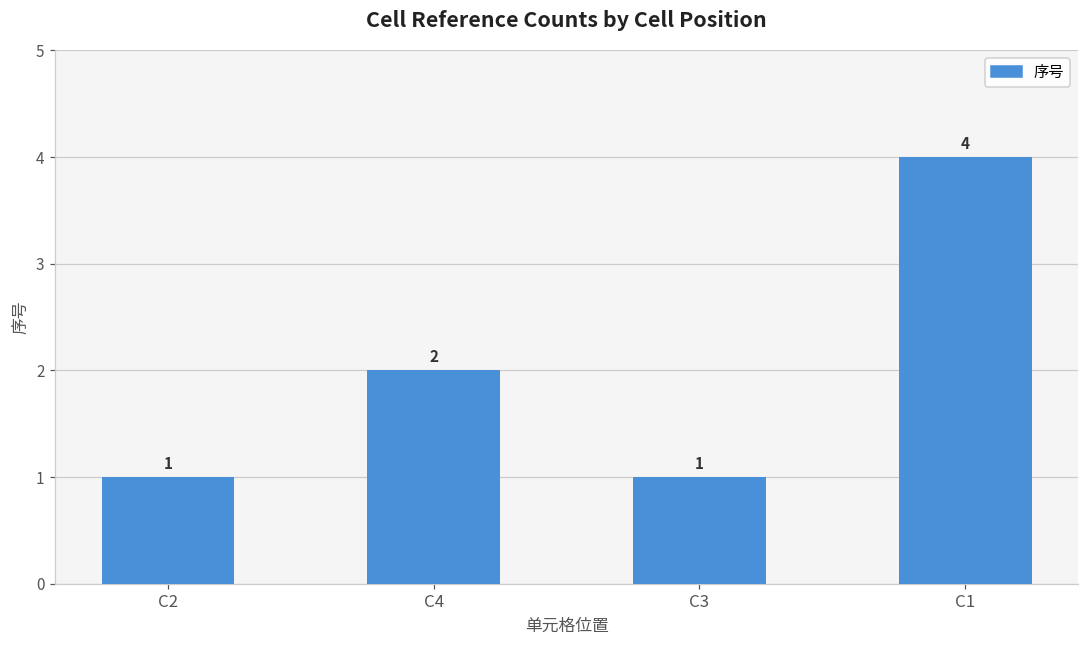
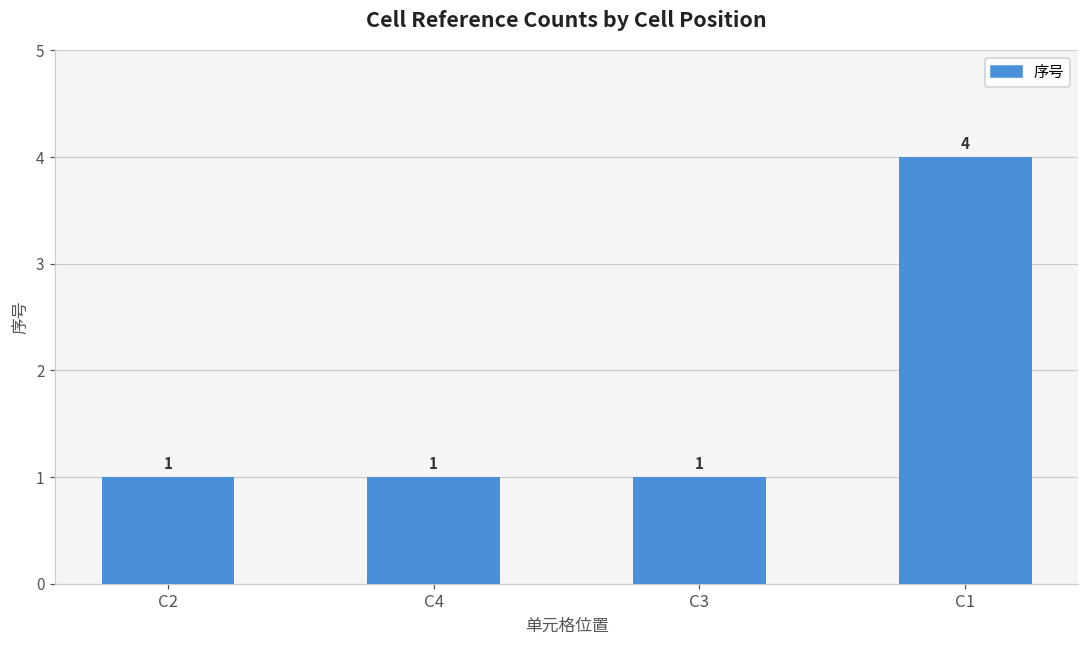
  {
    "C2": 1,
-   "C4": 2,
+   "C4": 1,
    "C3": 1,
    "C1": 4
  }
